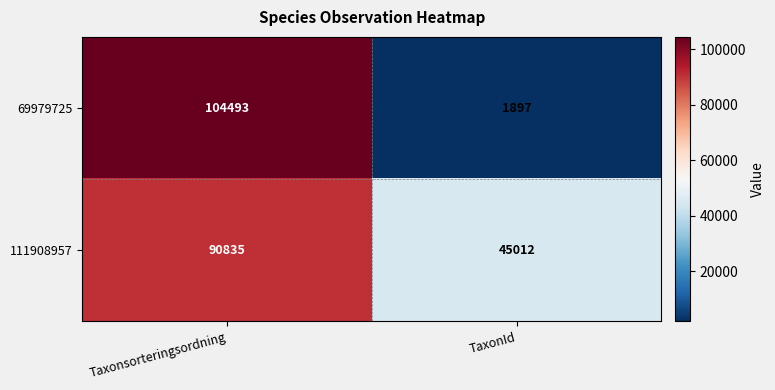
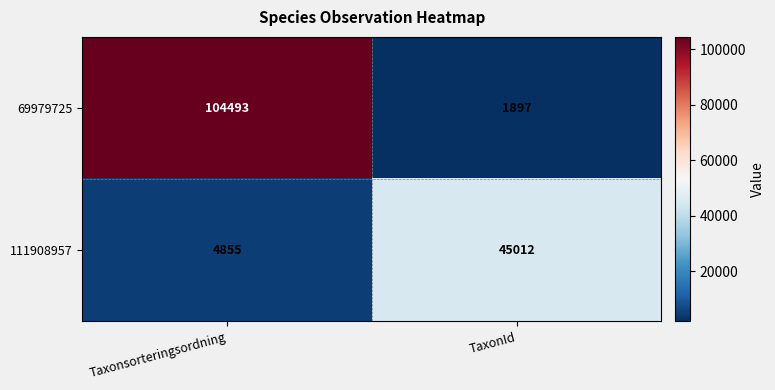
  {
    "69979725": {
      "Taxonsorteringsordning": 104493,
      "TaxonId": 1897
    },
    "111908957": {
-     "Taxonsorteringsordning": 90835,
+     "Taxonsorteringsordning": 4855,
      "TaxonId": 45012
    }
  }
